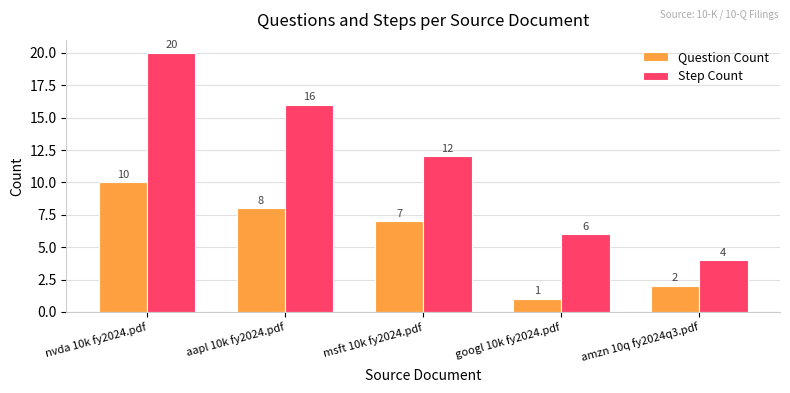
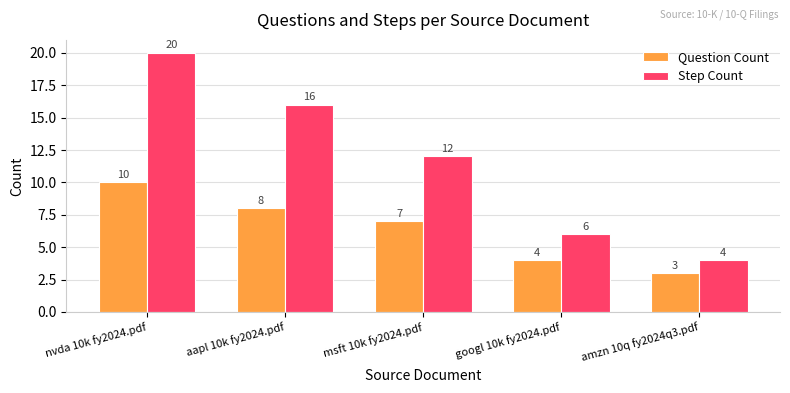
  {
    "Question Count": {
      "nvda 10k fy2024.pdf": 10,
      "aapl 10k fy2024.pdf": 8,
      "msft 10k fy2024.pdf": 7,
-     "googl 10k fy2024.pdf": 1,
-     "amzn 10q fy2024q3.pdf": 2
+     "googl 10k fy2024.pdf": 4,
+     "amzn 10q fy2024q3.pdf": 3
    },
    "Step Count": {
      "nvda 10k fy2024.pdf": 20,
      "aapl 10k fy2024.pdf": 16,
      "msft 10k fy2024.pdf": 12,
      "googl 10k fy2024.pdf": 6,
      "amzn 10q fy2024q3.pdf": 4
    }
  }
